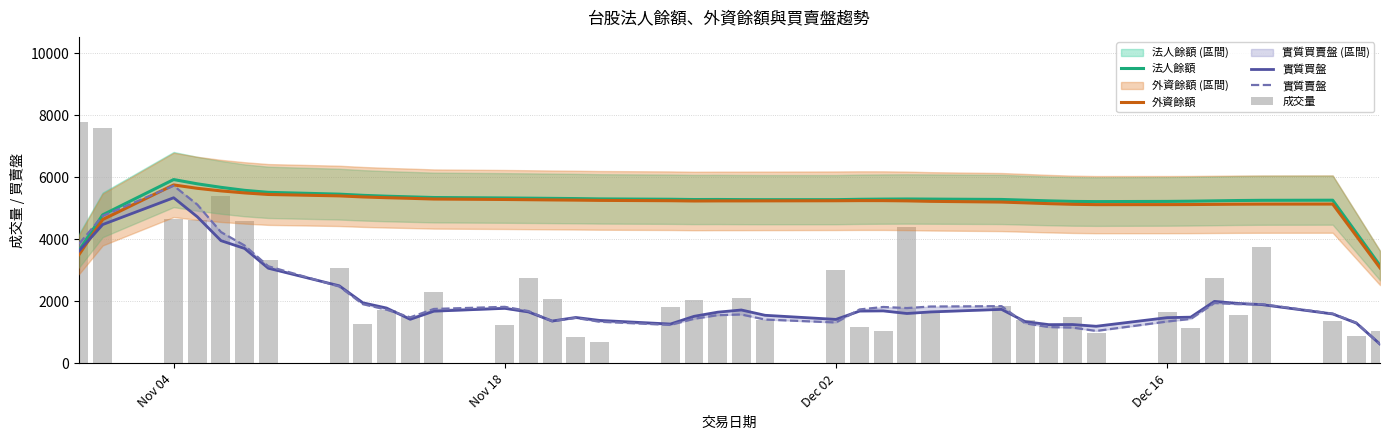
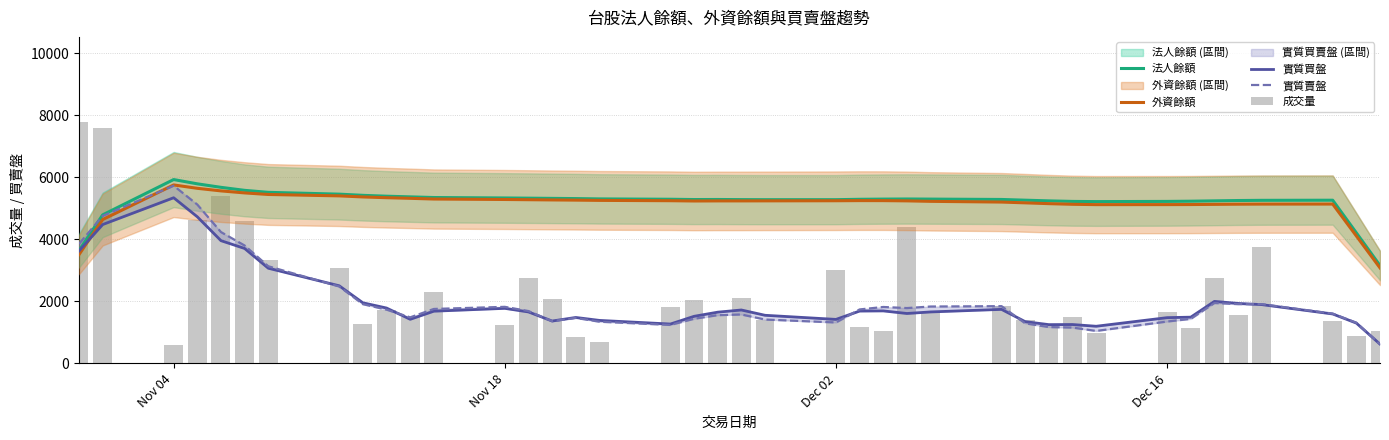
  {
    "成交量": {
-     "Nov 04": 4600,
+     "Nov 04": 600,
      "Nov 18": 1200,
      "Dec 02": 3000,
      "Dec 16": 1700
    }
  }
